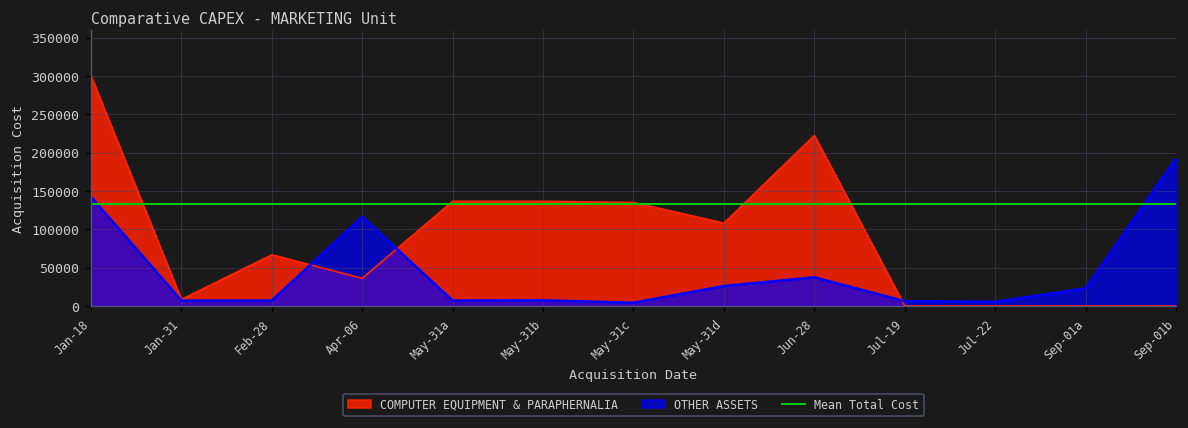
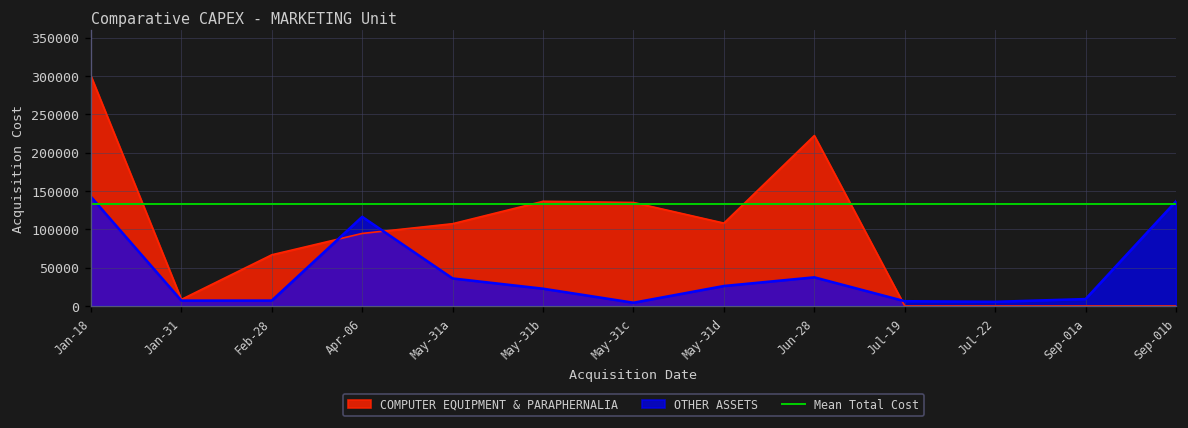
  {
    "COMPUTER EQUIPMENT & PARAPHERNALIA": {
      "Jan-18": 300000,
      "Feb-28": 70000,
-     "Apr-06": 40000,
-     "May-31a": 140000,
+     "Apr-06": 90000,
+     "May-31a": 110000,
      "May-31b": 140000,
      "May-31c": 140000,
      "May-31d": 110000,
      "Jun-28": 220000,
      "Jul-19": 0,
      "Jul-22": 0,
      "Sep-01a": 0,
      "Sep-01b": 0
    },
    "OTHER ASSETS": {
      "Jan-18": 140000,
      "Feb-28": 10000,
      "Apr-06": 120000,
-     "May-31a": 10000,
-     "May-31b": 10000,
+     "May-31a": 40000,
+     "May-31b": 20000,
      "May-31c": 0,
      "May-31d": 30000,
      "Jun-28": 40000,
      "Jul-19": 10000,
      "Jul-22": 10000,
-     "Sep-01a": 20000,
-     "Sep-01b": 190000
+     "Sep-01a": 10000,
+     "Sep-01b": 140000
    }
  }
